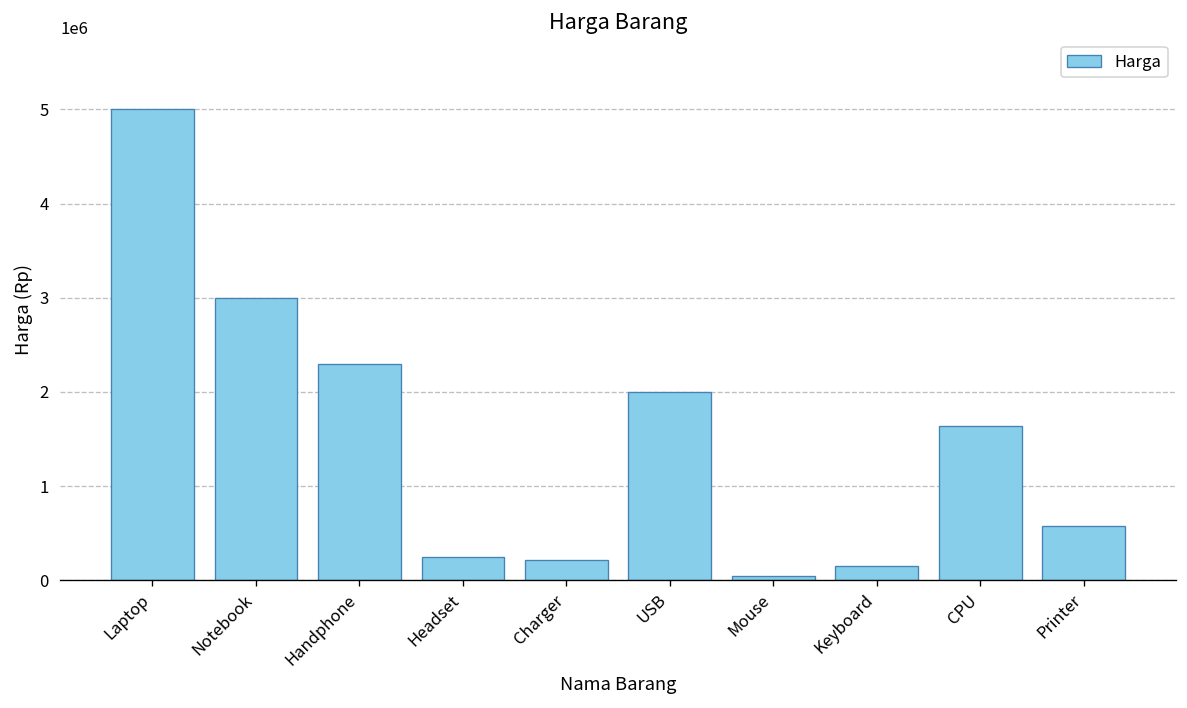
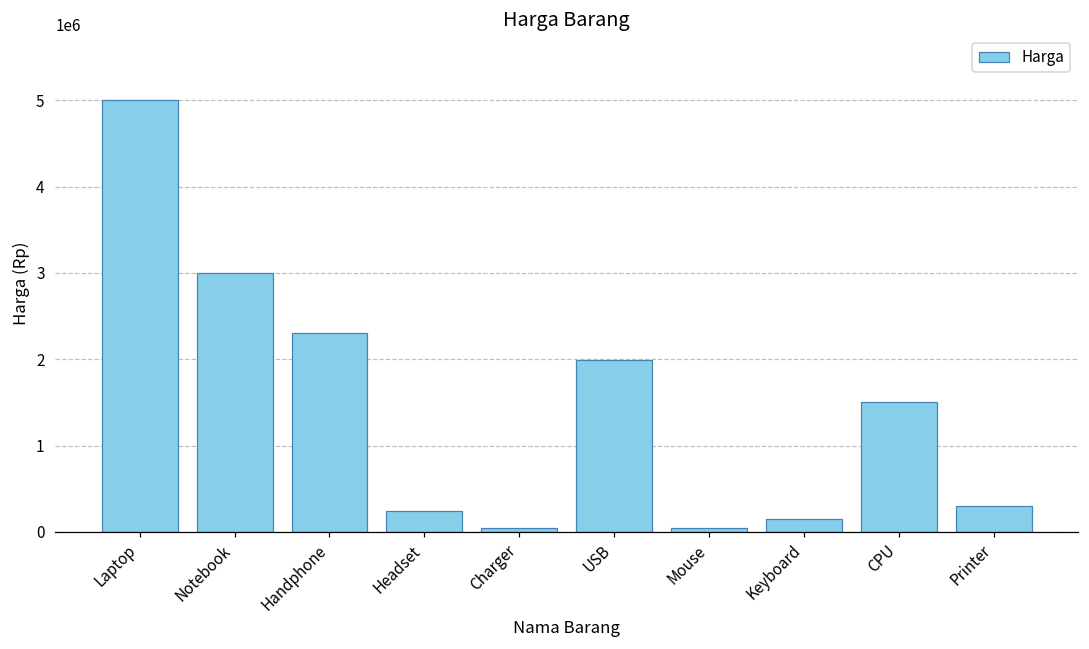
  {
    "Laptop": 5000000,
    "Notebook": 3000000,
    "Handphone": 2300000,
    "Headset": 200000,
-   "Charger": 200000,
+   "Charger": 100000,
    "USB": 2000000,
    "Mouse": 100000,
    "Keyboard": 200000,
-   "CPU": 1600000,
-   "Printer": 600000
+   "CPU": 1500000,
+   "Printer": 300000
  }
